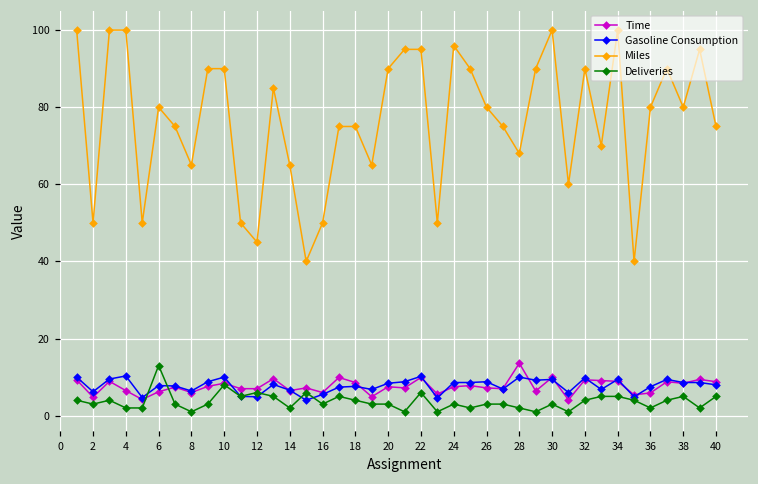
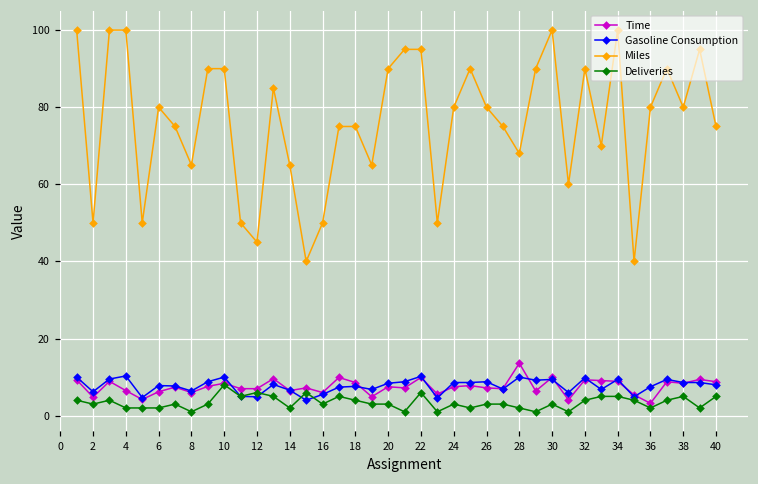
  {
    "Time": {
      "2": 5,
      "4": 7,
      "6": 6,
      "12": 7,
      "18": 9,
      "20": 8,
      "24": 8,
      "26": 7,
      "28": 14,
-     "36": 6,
+     "36": 3,
      "40": 9
    },
    "Gasoline Consumption": {
      "2": 6,
      "4": 10,
      "6": 8,
      "10": 10,
      "12": 5,
      "18": 8,
      "20": 8,
      "24": 9,
      "26": 9,
      "28": 10,
      "36": 8,
      "40": 8
    },
    "Miles": {
      "2": 50,
      "4": 100,
      "6": 80,
      "8": 65,
      "10": 90,
      "12": 45,
      "14": 65,
      "16": 50,
      "18": 75,
      "20": 90,
      "22": 95,
-     "24": 96,
+     "24": 80,
      "26": 80,
      "28": 68,
      "30": 100,
      "32": 90,
      "36": 80,
      "38": 80,
      "40": 75
    },
    "Deliveries": {
      "2": 3,
      "4": 2,
-     "6": 13,
+     "6": 2,
      "8": 1,
      "12": 6,
      "14": 2,
      "16": 3,
      "18": 4,
      "20": 3,
      "22": 6,
      "24": 3,
      "26": 3,
      "28": 2,
      "30": 3,
      "32": 4,
      "34": 5,
      "36": 2,
      "38": 5,
      "40": 5
    }
  }
